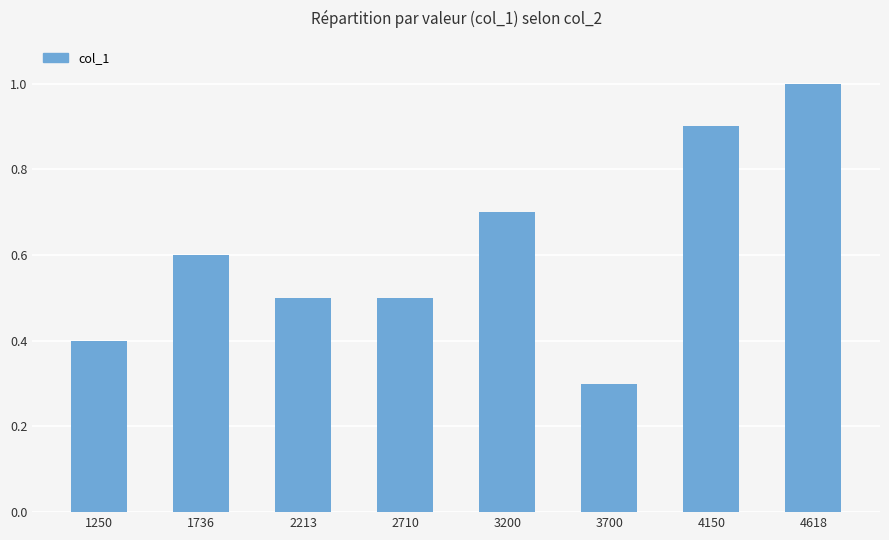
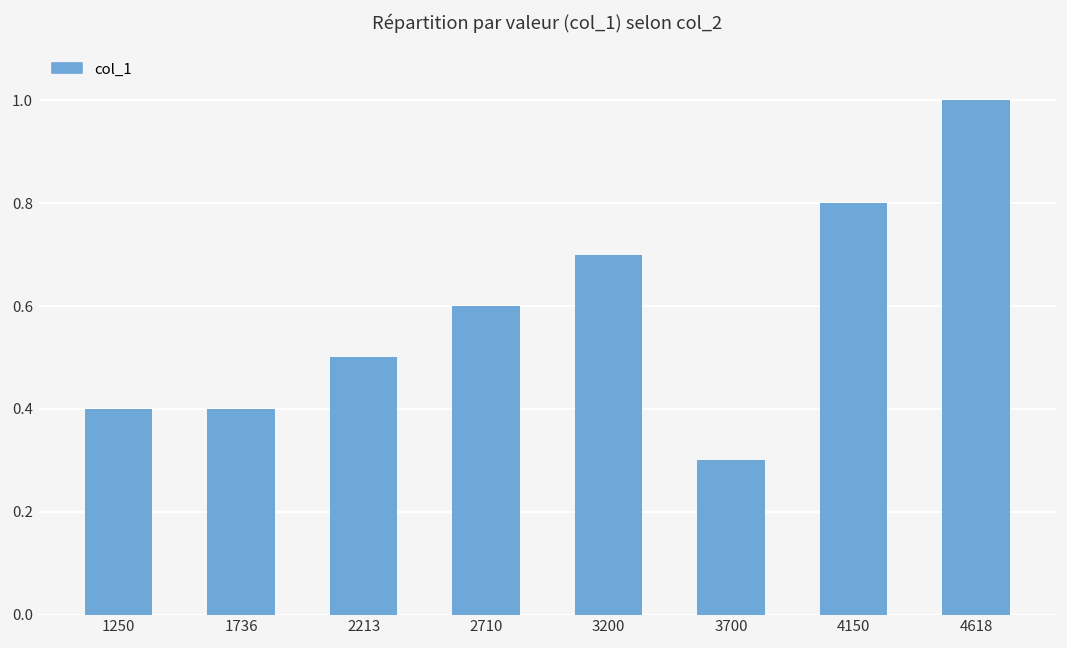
  {
    "1250": 0.4,
-   "1736": 0.6,
+   "1736": 0.4,
    "2213": 0.5,
-   "2710": 0.5,
+   "2710": 0.6,
    "3200": 0.7,
    "3700": 0.3,
-   "4150": 0.9,
+   "4150": 0.8,
    "4618": 1.0
  }
